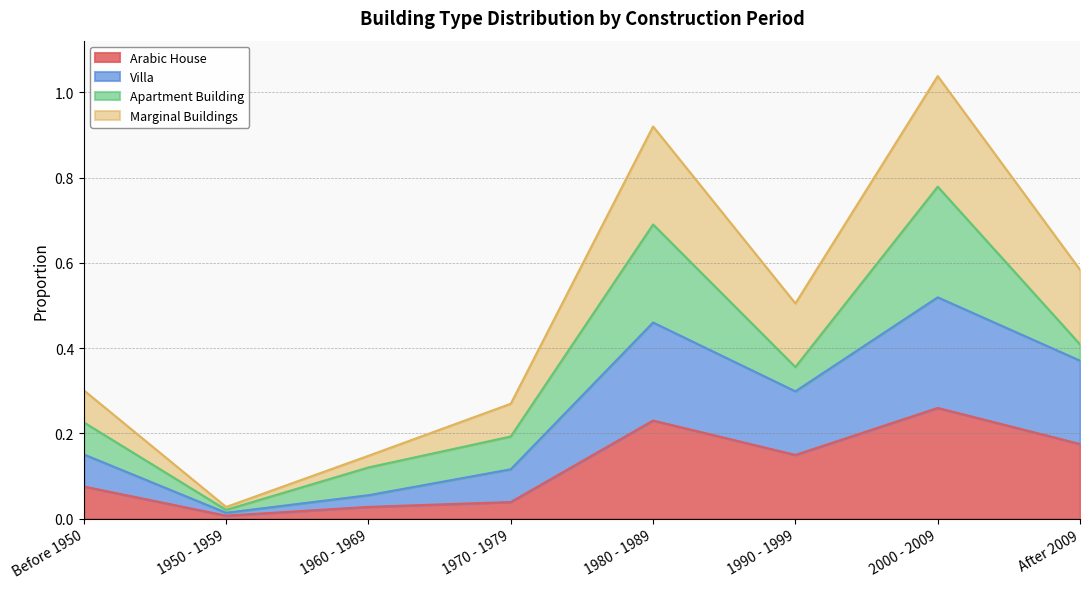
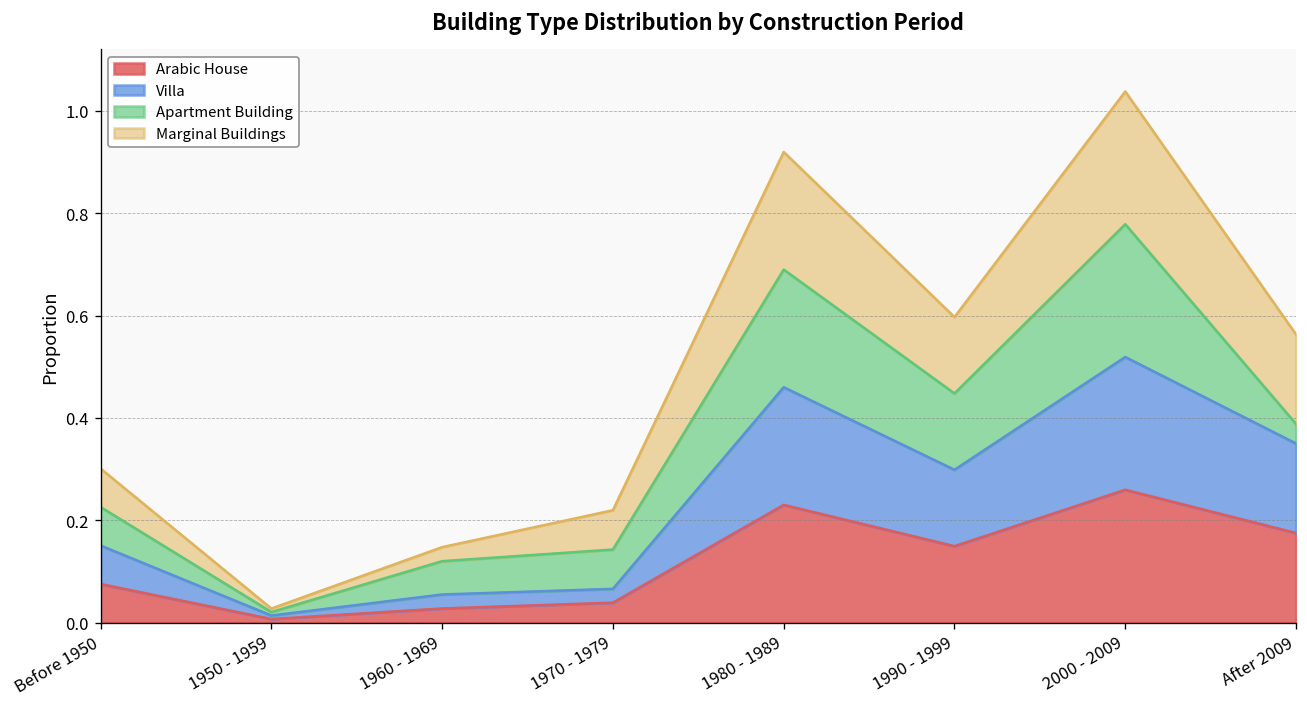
  {
    "Arabic House": {
      "Before 1950": 0.08,
      "1950 - 1959": 0.01,
      "1960 - 1969": 0.03,
      "1970 - 1979": 0.04,
      "1980 - 1989": 0.23,
      "1990 - 1999": 0.15,
      "2000 - 2009": 0.26,
      "After 2009": 0.17
    },
    "Villa": {
      "Before 1950": 0.08,
      "1950 - 1959": 0.01,
      "1960 - 1969": 0.03,
-     "1970 - 1979": 0.08,
+     "1970 - 1979": 0.03,
      "1980 - 1989": 0.23,
      "1990 - 1999": 0.15,
      "2000 - 2009": 0.26,
-     "After 2009": 0.20
+     "After 2009": 0.17
    },
    "Apartment Building": {
      "Before 1950": 0.08,
      "1950 - 1959": 0.01,
      "1960 - 1969": 0.07,
      "1970 - 1979": 0.08,
      "1980 - 1989": 0.23,
-     "1990 - 1999": 0.06,
+     "1990 - 1999": 0.15,
      "2000 - 2009": 0.26,
      "After 2009": 0.04
    },
    "Marginal Buildings": {
      "Before 1950": 0.08,
      "1950 - 1959": 0.01,
      "1960 - 1969": 0.03,
      "1970 - 1979": 0.08,
      "1980 - 1989": 0.23,
      "1990 - 1999": 0.15,
      "2000 - 2009": 0.26,
      "After 2009": 0.17
    }
  }
